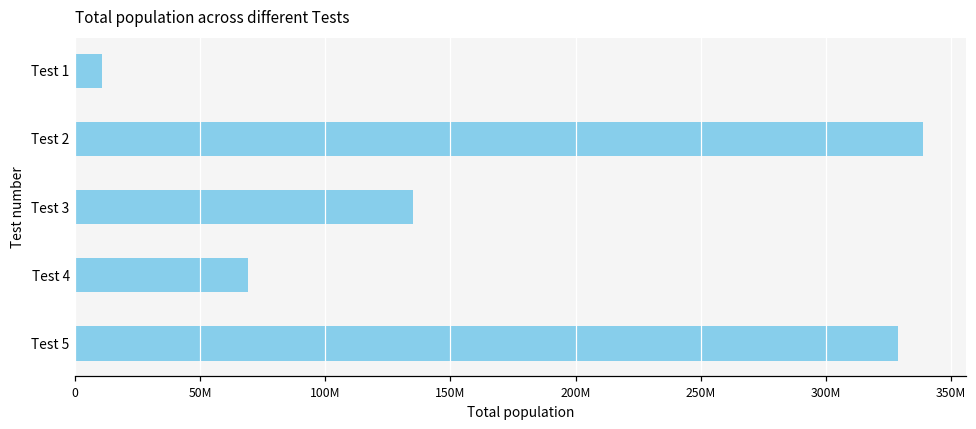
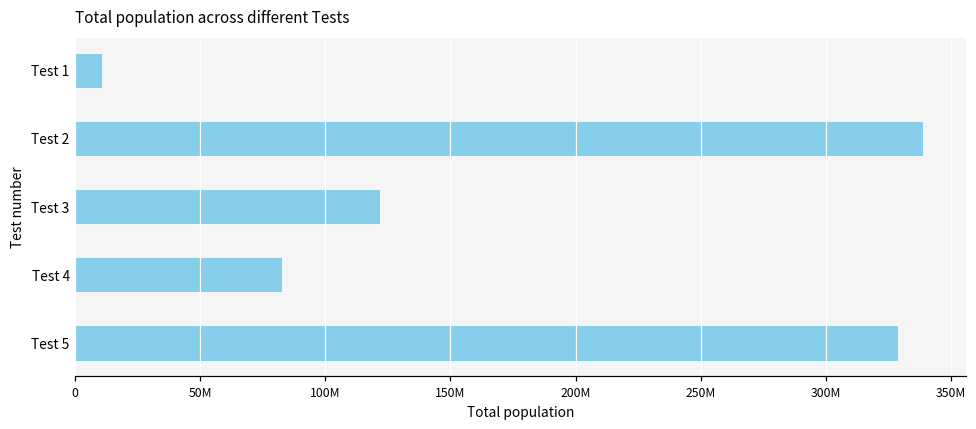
  {
    "Test 1": 11000000,
    "Test 2": 339000000,
-   "Test 3": 135000000,
-   "Test 4": 69000000,
+   "Test 3": 122000000,
+   "Test 4": 83000000,
    "Test 5": 329000000
  }
